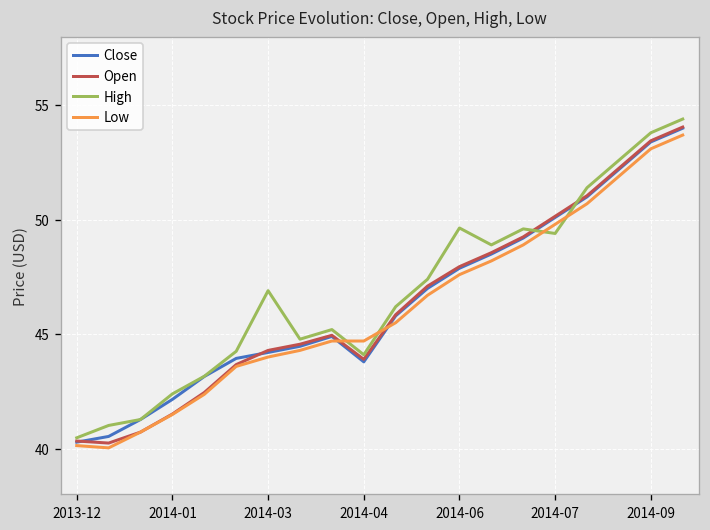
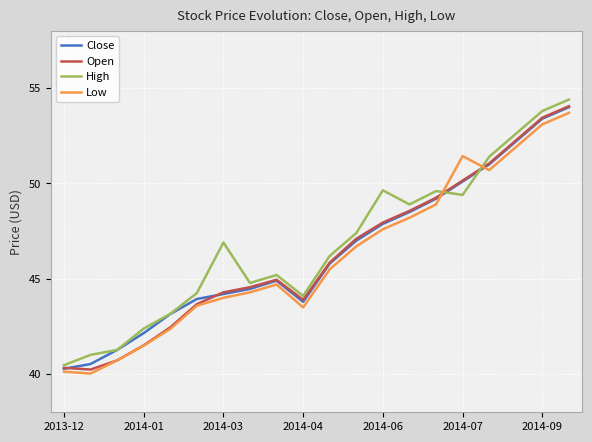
  {
    "Close": {
      "2014-01": 42.2
    },
    "High": {
      "2013-12": 40.5,
      "2014-01": 42.4,
      "2014-03": 46.9,
      "2014-04": 44.1,
      "2014-06": 49.6,
      "2014-07": 49.4,
      "2014-09": 53.8
    },
    "Low": {
      "2013-12": 40.1,
      "2014-03": 44.0,
-     "2014-04": 44.7,
+     "2014-04": 43.5,
      "2014-06": 47.6,
-     "2014-07": 49.8,
+     "2014-07": 51.4,
      "2014-09": 53.1
    }
  }
